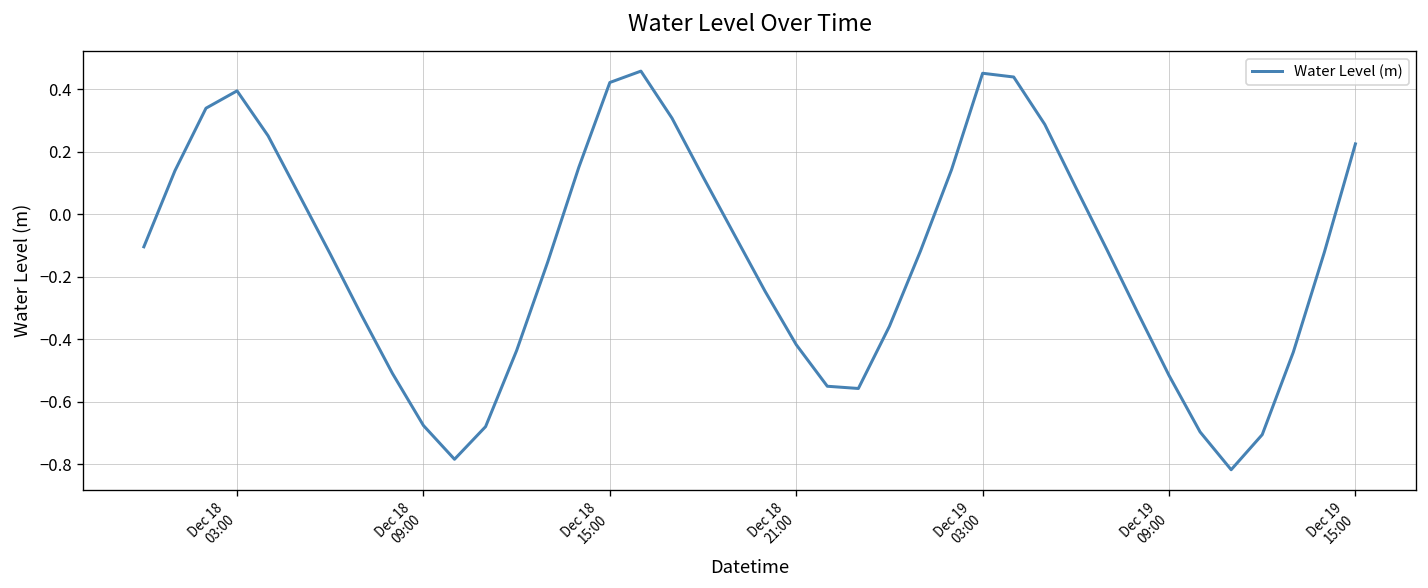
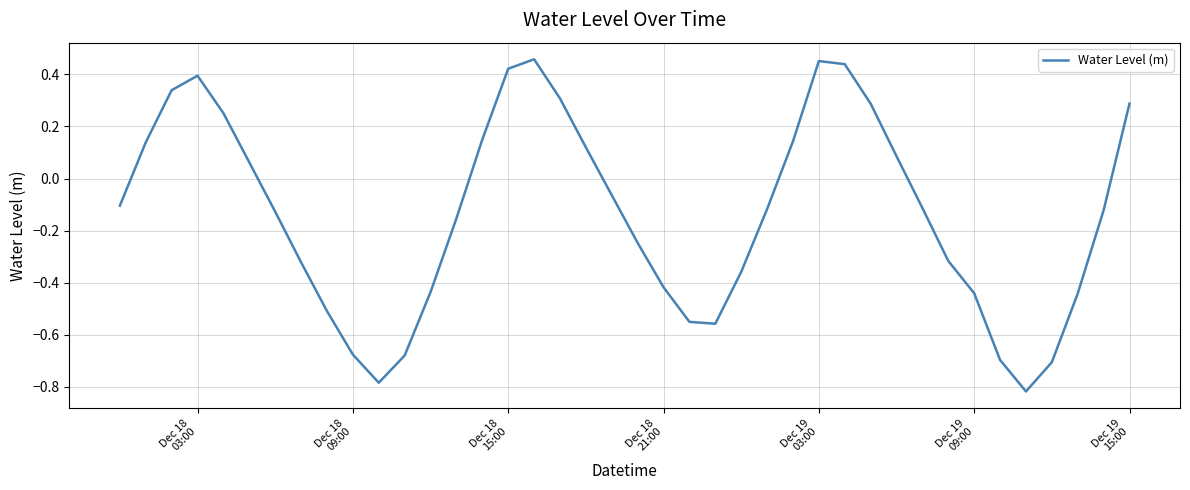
  {
    "Dec 18 03:00": 0.40,
    "Dec 18 09:00": -0.68,
    "Dec 18 15:00": 0.42,
    "Dec 18 21:00": -0.42,
    "Dec 19 03:00": 0.45,
-   "Dec 19 09:00": -0.52,
-   "Dec 19 15:00": 0.23
+   "Dec 19 09:00": -0.44,
+   "Dec 19 15:00": 0.29
  }
